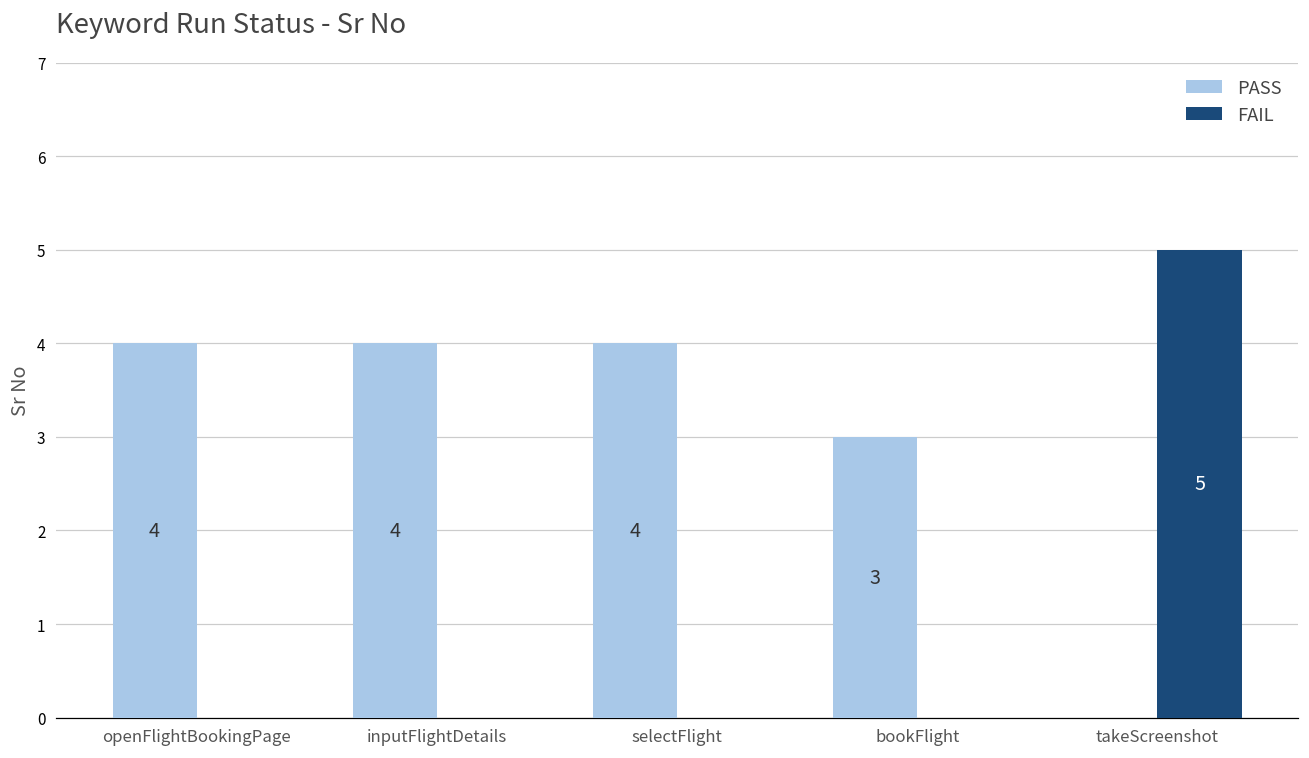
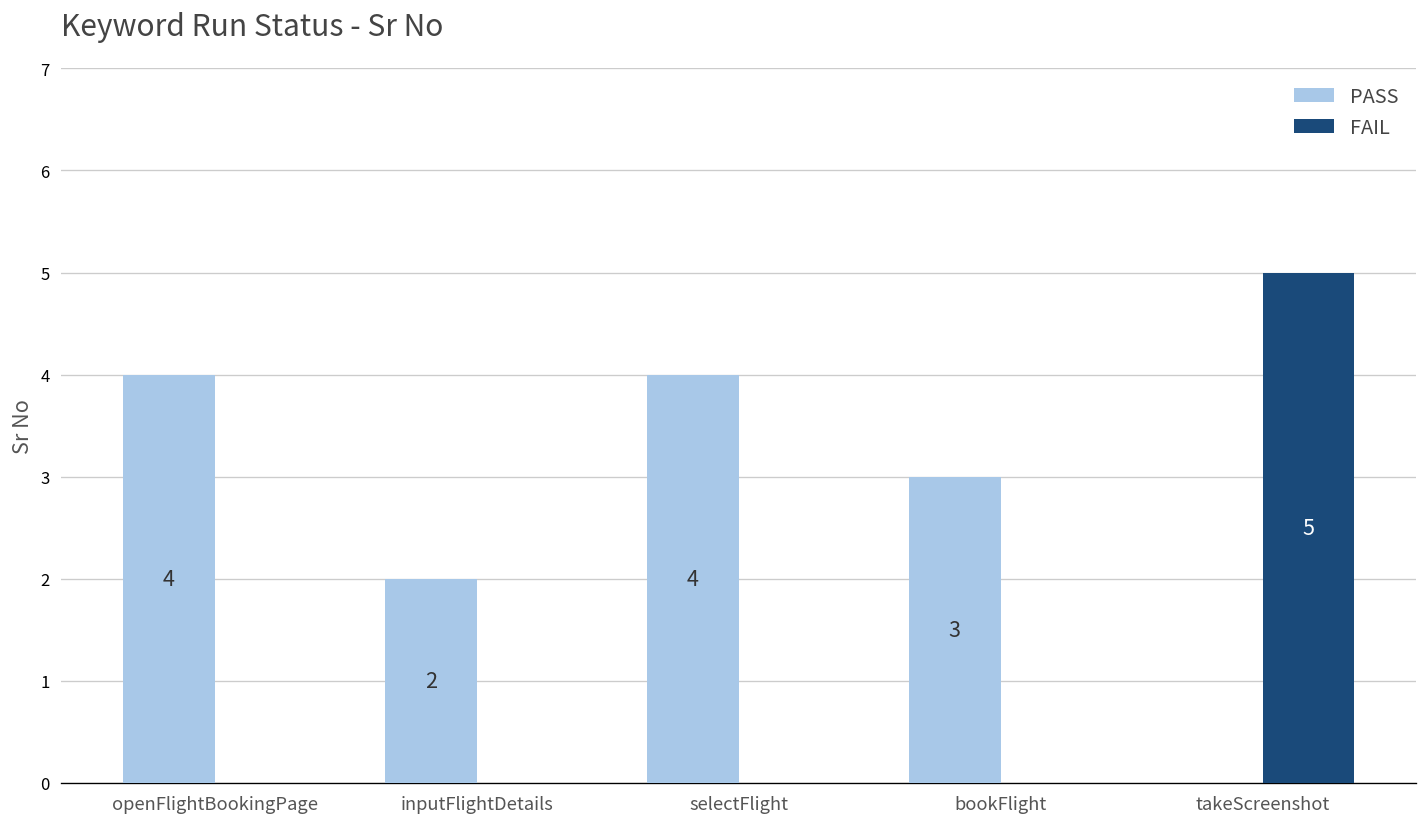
  {
    "PASS": {
      "openFlightBookingPage": 4,
-     "inputFlightDetails": 4,
+     "inputFlightDetails": 2,
      "selectFlight": 4,
      "bookFlight": 3
    },
    "FAIL": {
      "takeScreenshot": 5
    }
  }
